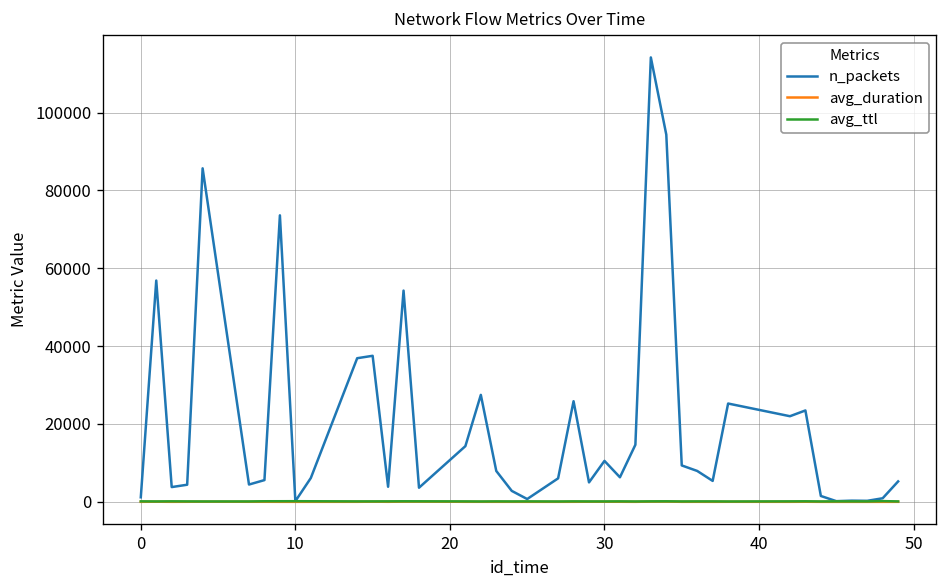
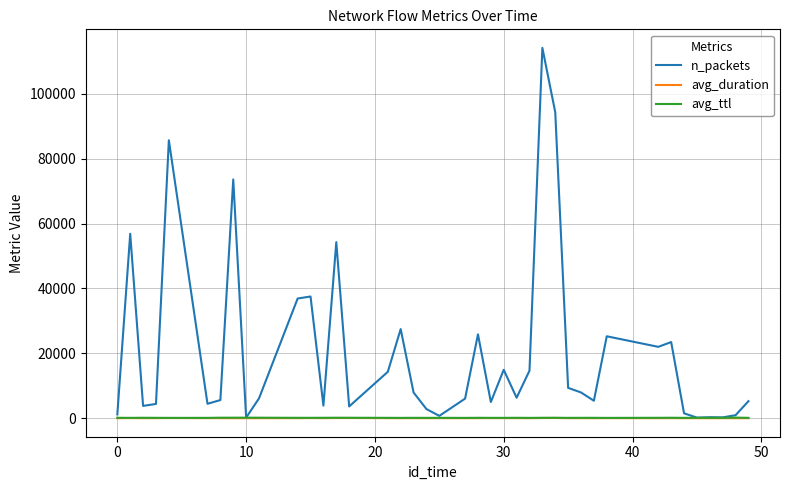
  {
    "n_packets": {
      "0": 1000,
-     "30": 11000
+     "30": 15000
    },
    "avg_ttl": {
      "0": 0,
      "30": 0
    }
  }
